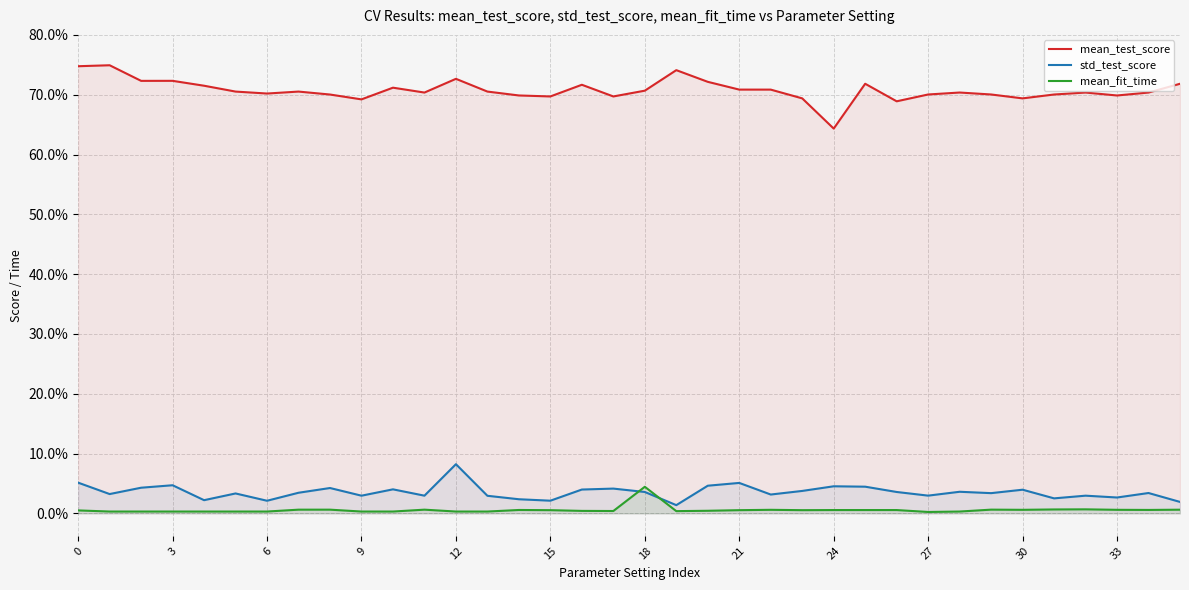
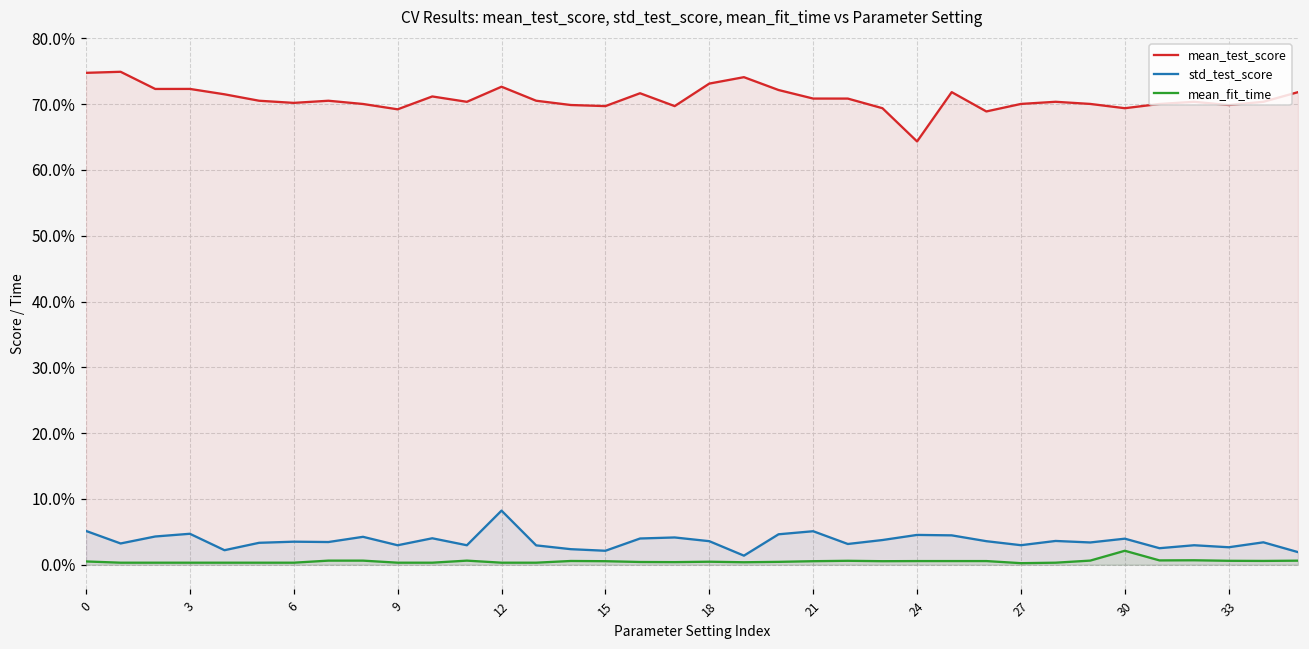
  {
    "mean_test_score": {
      "0": "75%",
      "3": "72%",
      "6": "70%",
      "9": "69%",
      "12": "73%",
      "15": "70%",
-     "18": "71%",
+     "18": "73%",
      "21": "71%",
      "24": "64%",
      "27": "70%",
      "30": "69%",
      "33": "70%"
    },
    "std_test_score": {
      "0": "5%",
      "3": "5%",
-     "6": "2%",
+     "6": "4%",
      "9": "3%",
      "12": "8%",
      "15": "2%",
      "18": "4%",
      "21": "5%",
      "24": "5%",
      "27": "3%",
      "30": "4%",
      "33": "3%"
    },
    "mean_fit_time": {
      "0": "0%",
      "3": "0%",
      "6": "0%",
      "9": "0%",
      "12": "0%",
      "15": "1%",
-     "18": "4%",
+     "18": "0%",
      "21": "1%",
      "24": "1%",
      "27": "0%",
-     "30": "1%",
+     "30": "2%",
      "33": "1%"
    }
  }
